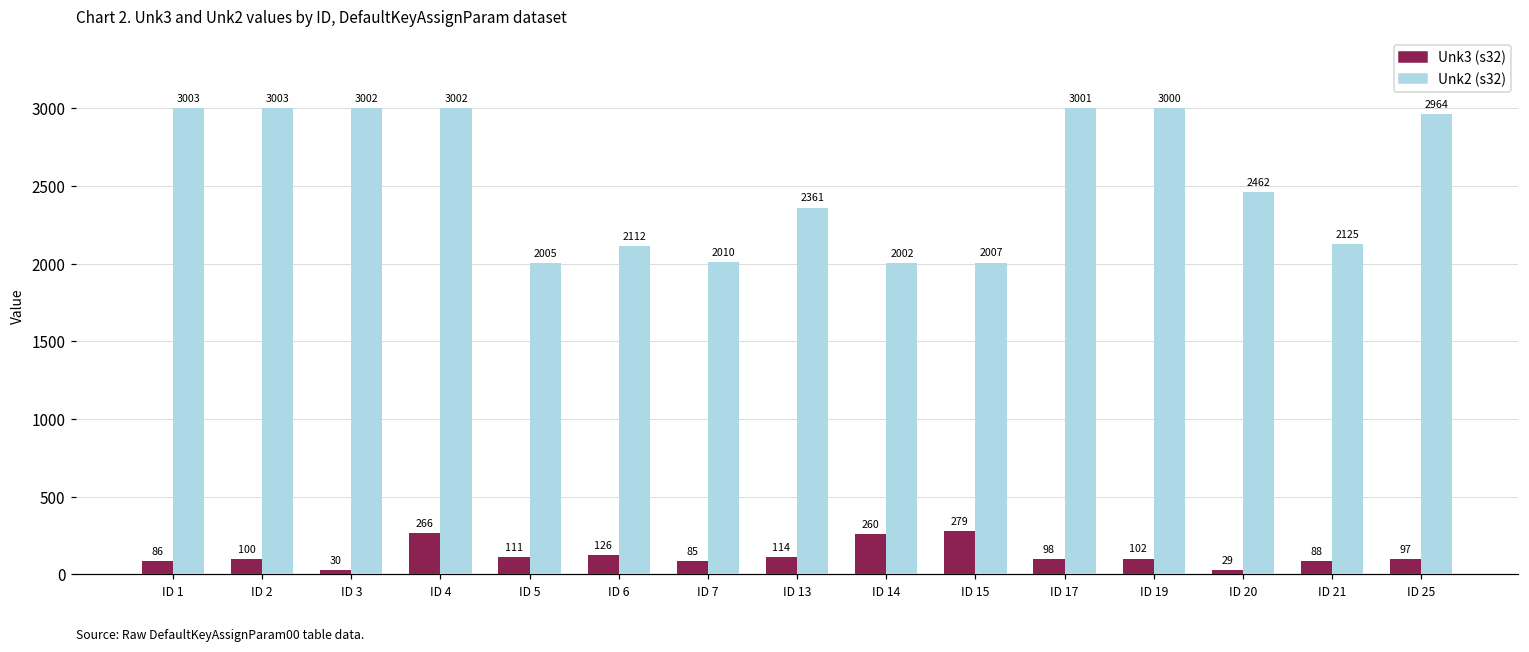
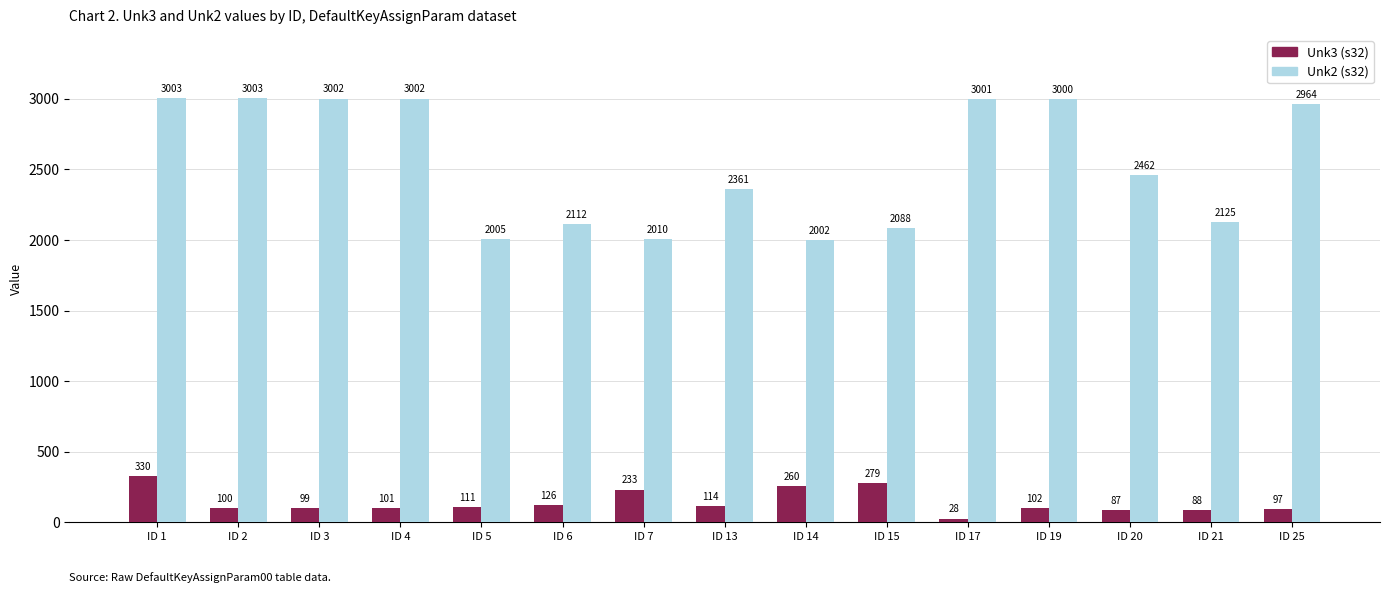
  {
    "Unk3 (s32)": {
-     "ID 1": 86,
+     "ID 1": 330,
      "ID 2": 100,
-     "ID 3": 30,
-     "ID 4": 266,
+     "ID 3": 99,
+     "ID 4": 101,
      "ID 5": 111,
      "ID 6": 126,
-     "ID 7": 85,
+     "ID 7": 233,
      "ID 13": 114,
      "ID 14": 260,
      "ID 15": 279,
-     "ID 17": 98,
+     "ID 17": 28,
      "ID 19": 102,
-     "ID 20": 29,
+     "ID 20": 87,
      "ID 21": 88,
      "ID 25": 97
    },
    "Unk2 (s32)": {
      "ID 1": 3003,
      "ID 2": 3003,
      "ID 3": 3002,
      "ID 4": 3002,
      "ID 5": 2005,
      "ID 6": 2112,
      "ID 7": 2010,
      "ID 13": 2361,
      "ID 14": 2002,
-     "ID 15": 2007,
+     "ID 15": 2088,
      "ID 17": 3001,
      "ID 19": 3000,
      "ID 20": 2462,
      "ID 21": 2125,
      "ID 25": 2964
    }
  }
